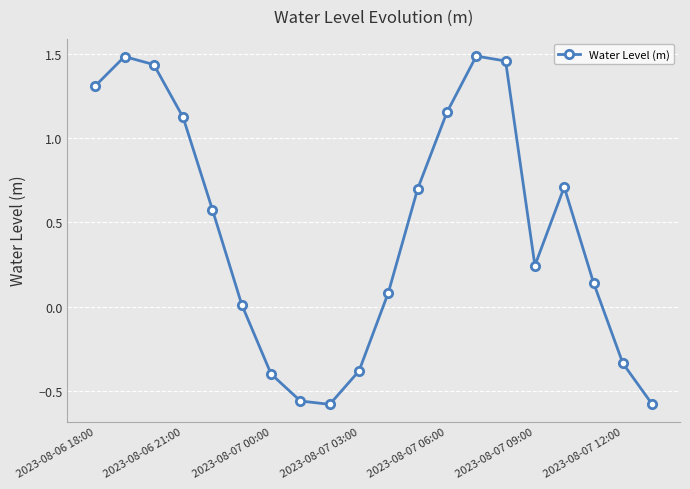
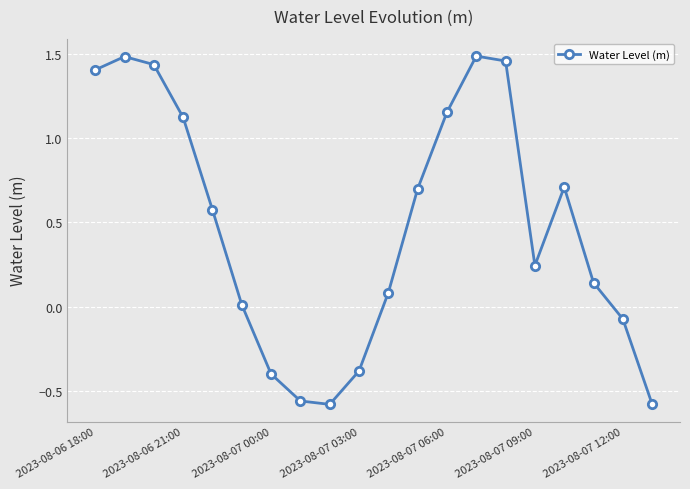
  {
-   "2023-08-06 18:00": 1.31,
+   "2023-08-06 18:00": 1.40,
    "2023-08-06 21:00": 1.12,
    "2023-08-07 00:00": -0.40,
    "2023-08-07 03:00": -0.38,
    "2023-08-07 06:00": 1.15,
    "2023-08-07 09:00": 0.24,
-   "2023-08-07 12:00": -0.34
+   "2023-08-07 12:00": -0.07
  }
